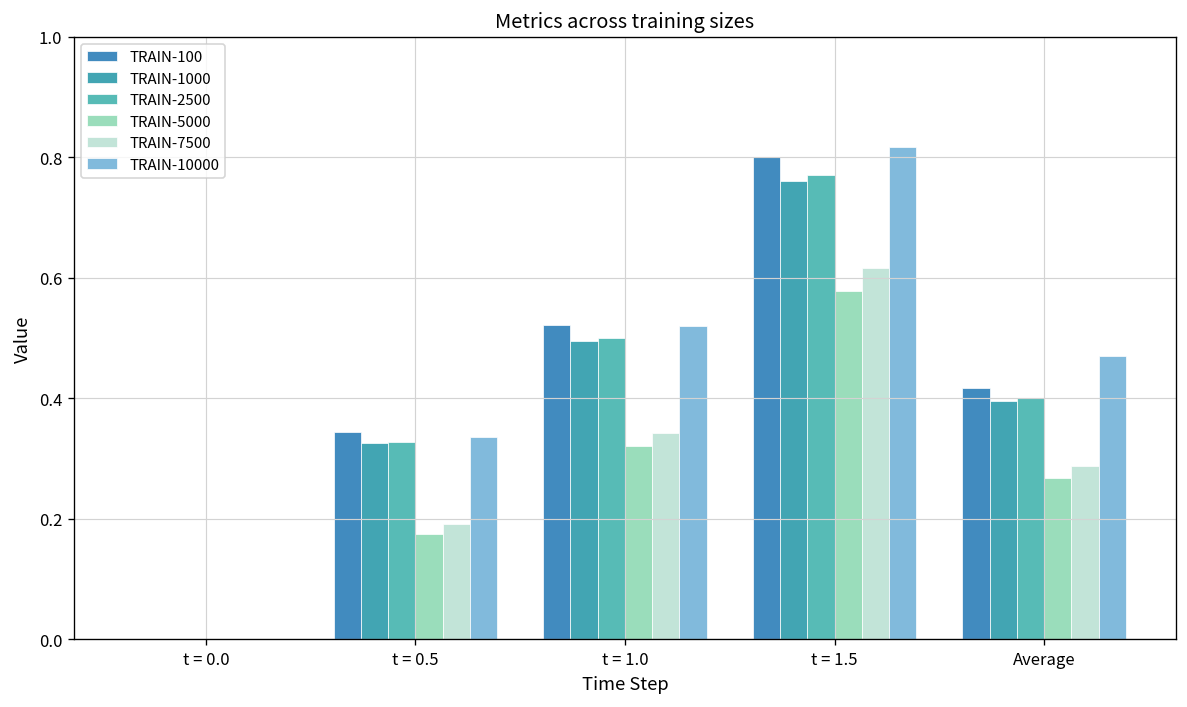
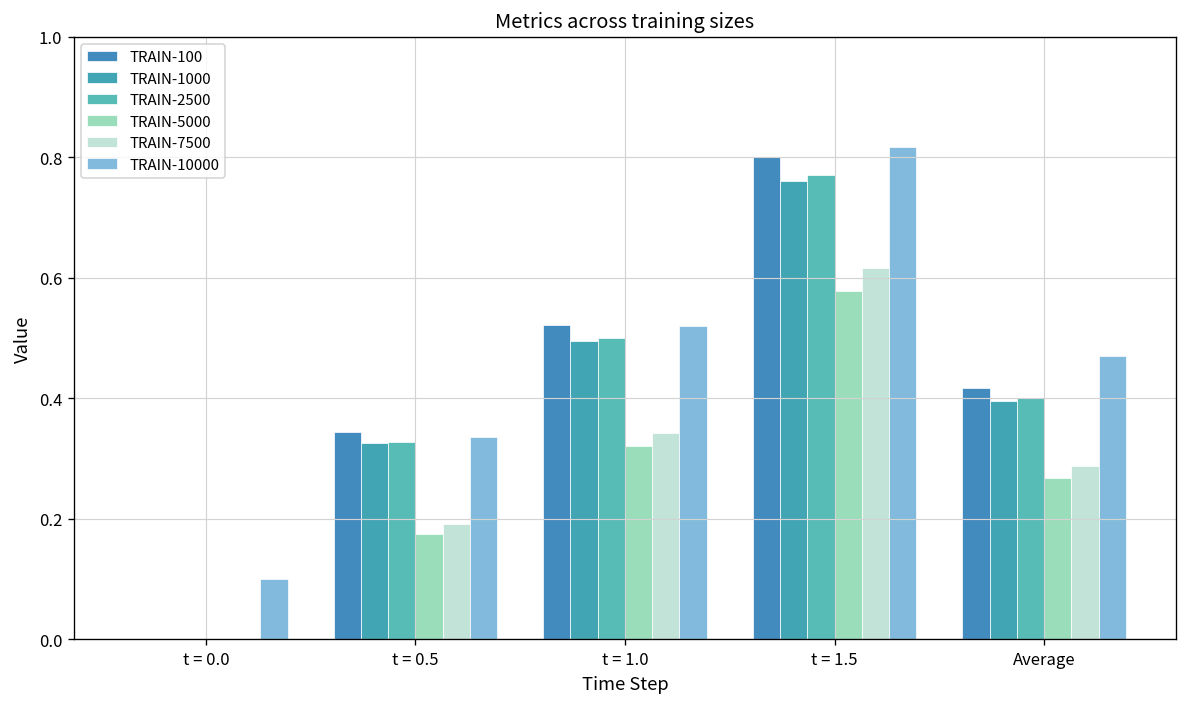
  {
    "TRAIN-10000": {
-     "t = 0.0": 0.0,
+     "t = 0.0": 0.1,
      "t = 0.5": 0.34,
      "t = 1.0": 0.52,
      "t = 1.5": 0.82,
      "Average": 0.47
    }
  }
